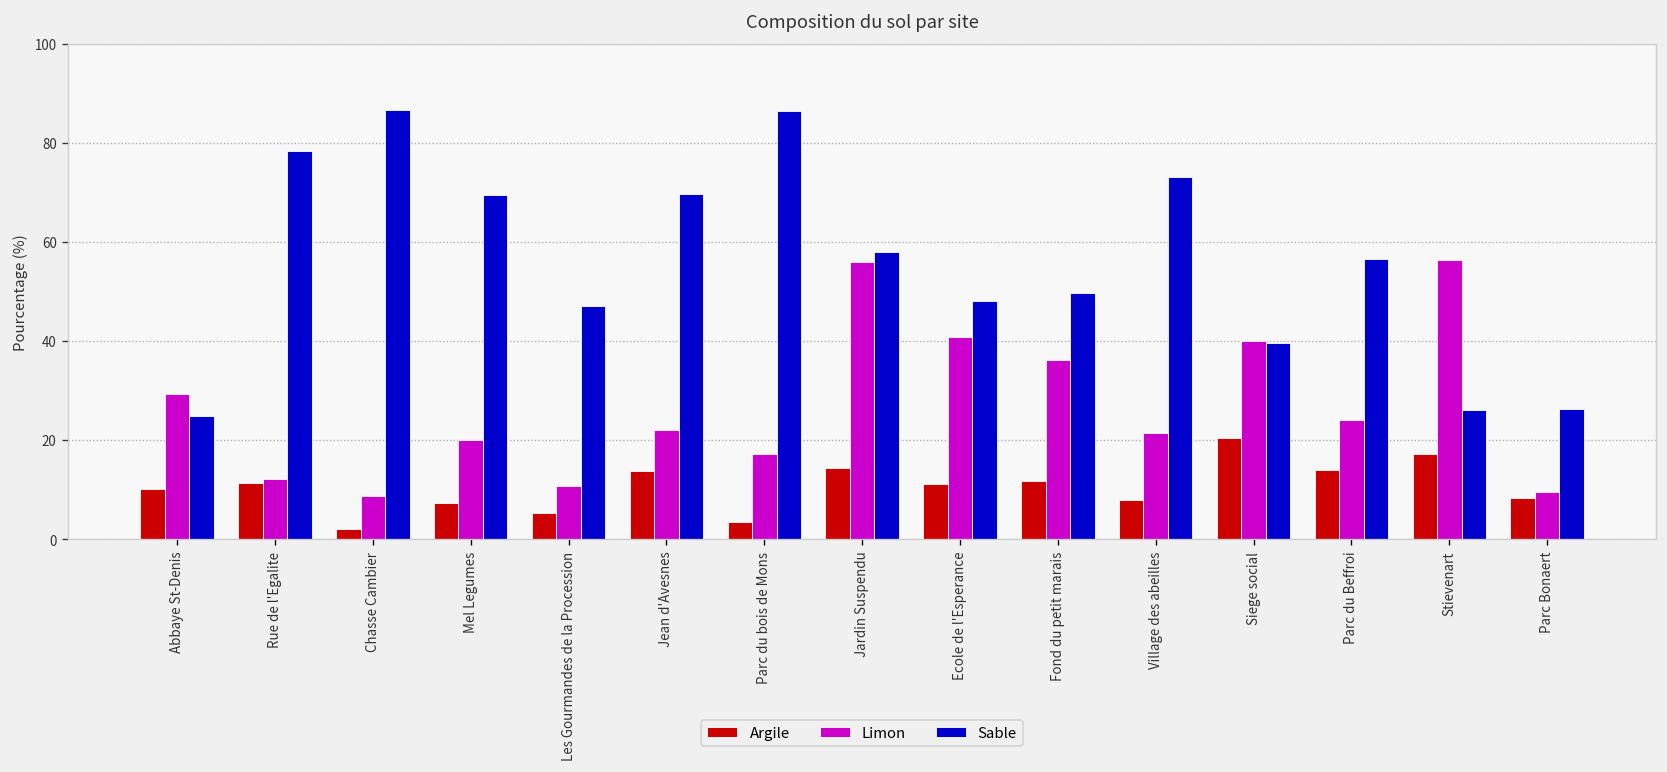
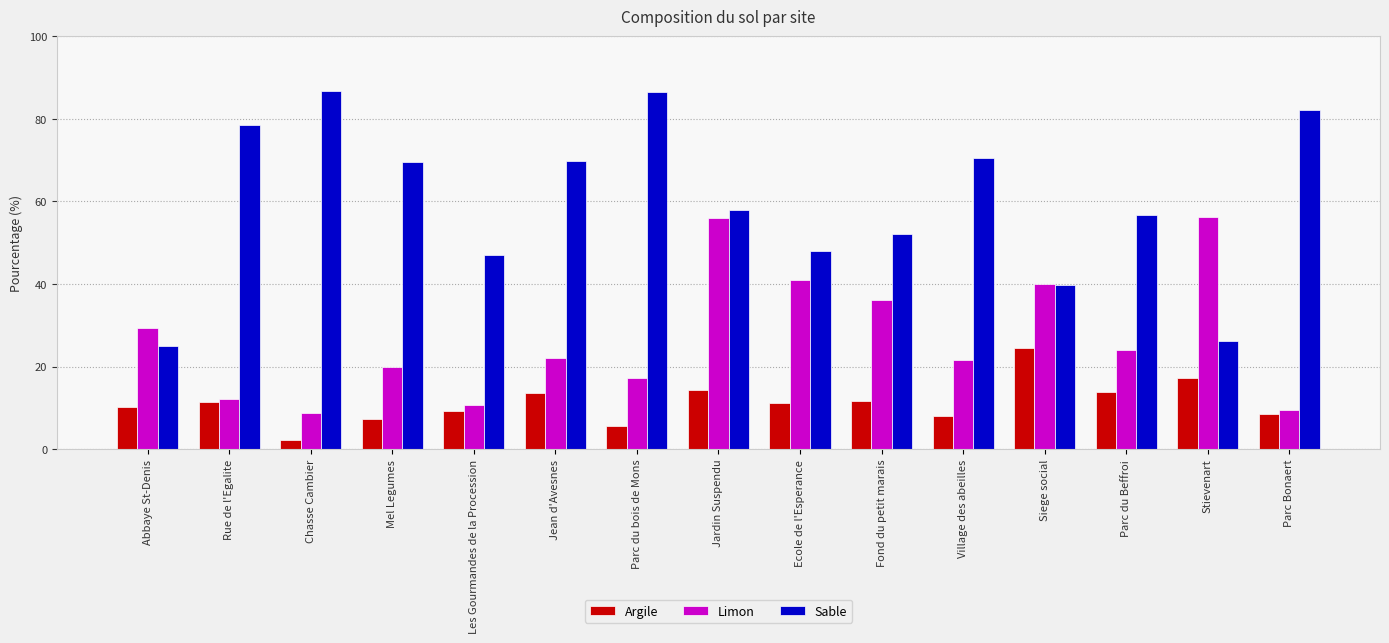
  {
    "Argile": {
      "Abbaye St-Denis": 10,
      "Rue de l'Egalite": 11,
      "Chasse Cambier": 2,
      "Mel Legumes": 7,
-     "Les Gourmandes de la Procession": 5,
+     "Les Gourmandes de la Procession": 9,
      "Jean d'Avesnes": 14,
-     "Parc du bois de Mons": 4,
+     "Parc du bois de Mons": 6,
      "Jardin Suspendu": 14,
      "Ecole de l'Esperance": 11,
      "Fond du petit marais": 12,
      "Village des abeilles": 8,
-     "Siege social": 20,
+     "Siege social": 25,
      "Parc du Beffroi": 14,
      "Stievenart": 17,
      "Parc Bonaert": 8
    },
    "Limon": {
      "Abbaye St-Denis": 29,
      "Rue de l'Egalite": 12,
      "Chasse Cambier": 9,
      "Mel Legumes": 20,
      "Les Gourmandes de la Procession": 11,
      "Jean d'Avesnes": 22,
      "Parc du bois de Mons": 17,
      "Jardin Suspendu": 56,
      "Ecole de l'Esperance": 41,
      "Fond du petit marais": 36,
      "Village des abeilles": 22,
      "Siege social": 40,
      "Parc du Beffroi": 24,
      "Stievenart": 56,
      "Parc Bonaert": 10
    },
    "Sable": {
      "Abbaye St-Denis": 25,
      "Rue de l'Egalite": 78,
      "Chasse Cambier": 87,
      "Mel Legumes": 69,
      "Les Gourmandes de la Procession": 47,
      "Jean d'Avesnes": 70,
      "Parc du bois de Mons": 86,
      "Jardin Suspendu": 58,
      "Ecole de l'Esperance": 48,
-     "Fond du petit marais": 50,
-     "Village des abeilles": 73,
+     "Fond du petit marais": 52,
+     "Village des abeilles": 71,
      "Siege social": 40,
      "Parc du Beffroi": 57,
      "Stievenart": 26,
-     "Parc Bonaert": 26
+     "Parc Bonaert": 82
    }
  }
